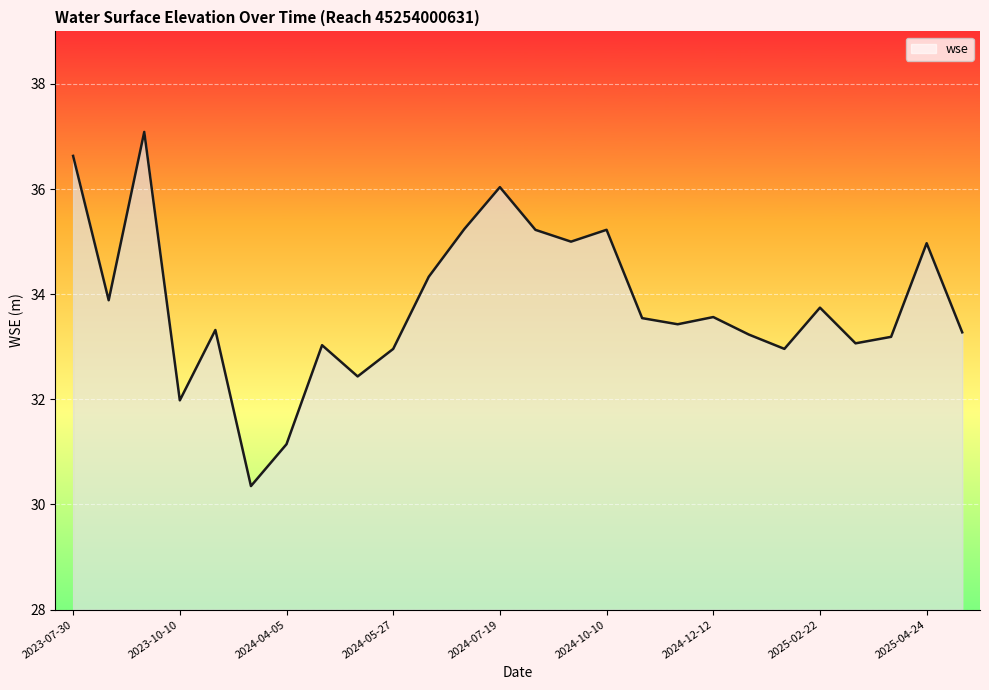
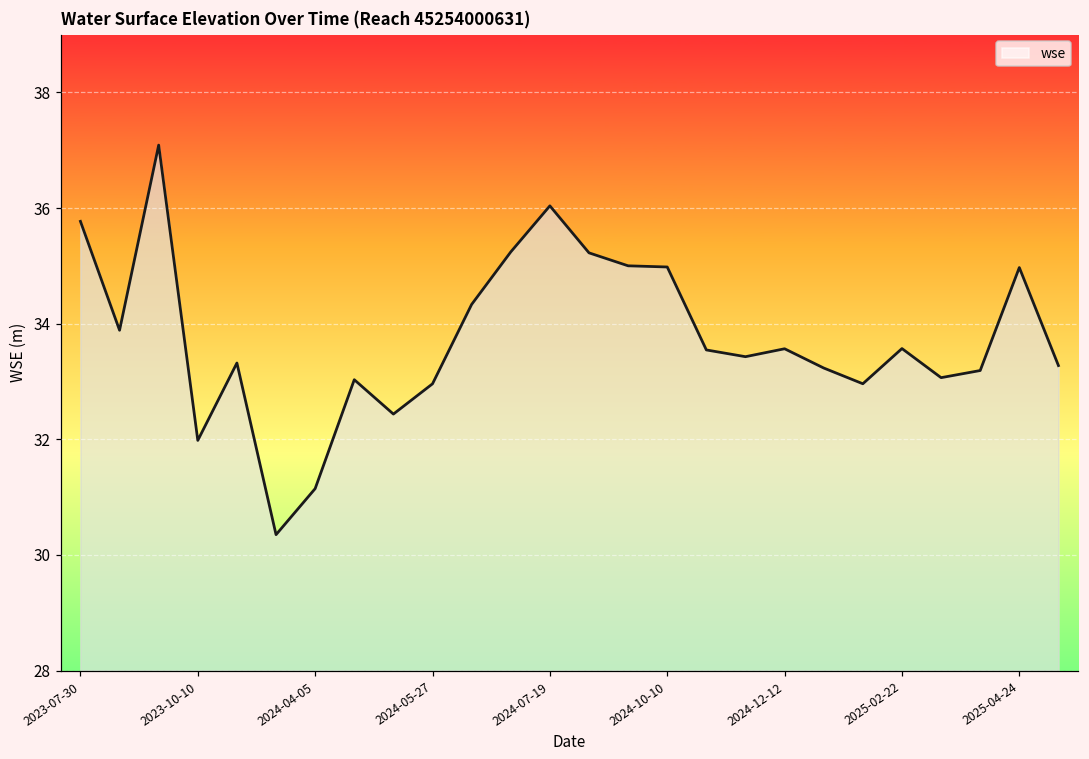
  {
-   "2023-07-30": 36.6,
+   "2023-07-30": 35.8,
    "2023-10-10": 32.0,
    "2024-04-05": 31.1,
    "2024-05-27": 33.0,
    "2024-07-19": 36.0,
-   "2024-10-10": 35.2,
+   "2024-10-10": 35.0,
    "2024-12-12": 33.6,
-   "2025-02-22": 33.7,
+   "2025-02-22": 33.6,
    "2025-04-24": 35.0
  }
